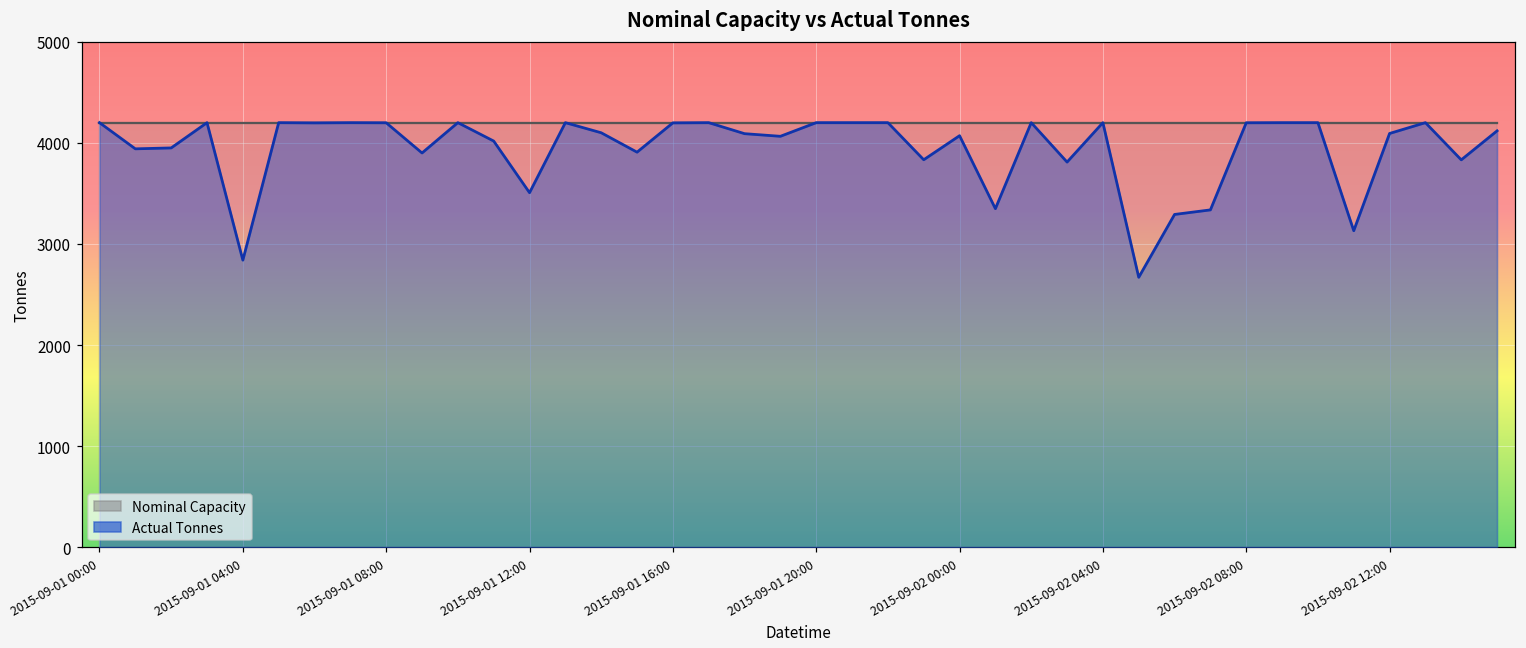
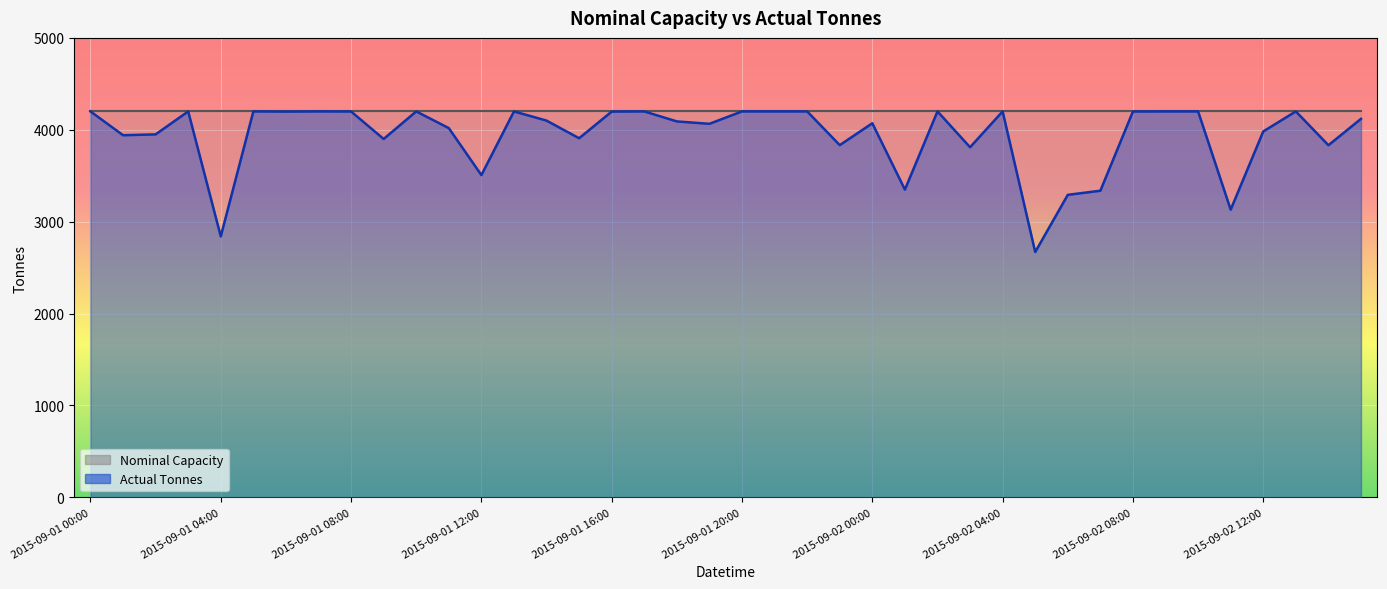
  {
    "Nominal Capacity": {
      "2015-09-01 04:00": 4200,
      "2015-09-01 12:00": 4200,
      "2015-09-02 00:00": 4200,
      "2015-09-02 12:00": 4200
    },
    "Actual Tonnes": {
      "2015-09-01 04:00": 2800,
      "2015-09-01 12:00": 3500,
      "2015-09-02 00:00": 4100,
-     "2015-09-02 12:00": 4100
+     "2015-09-02 12:00": 4000
    }
  }
